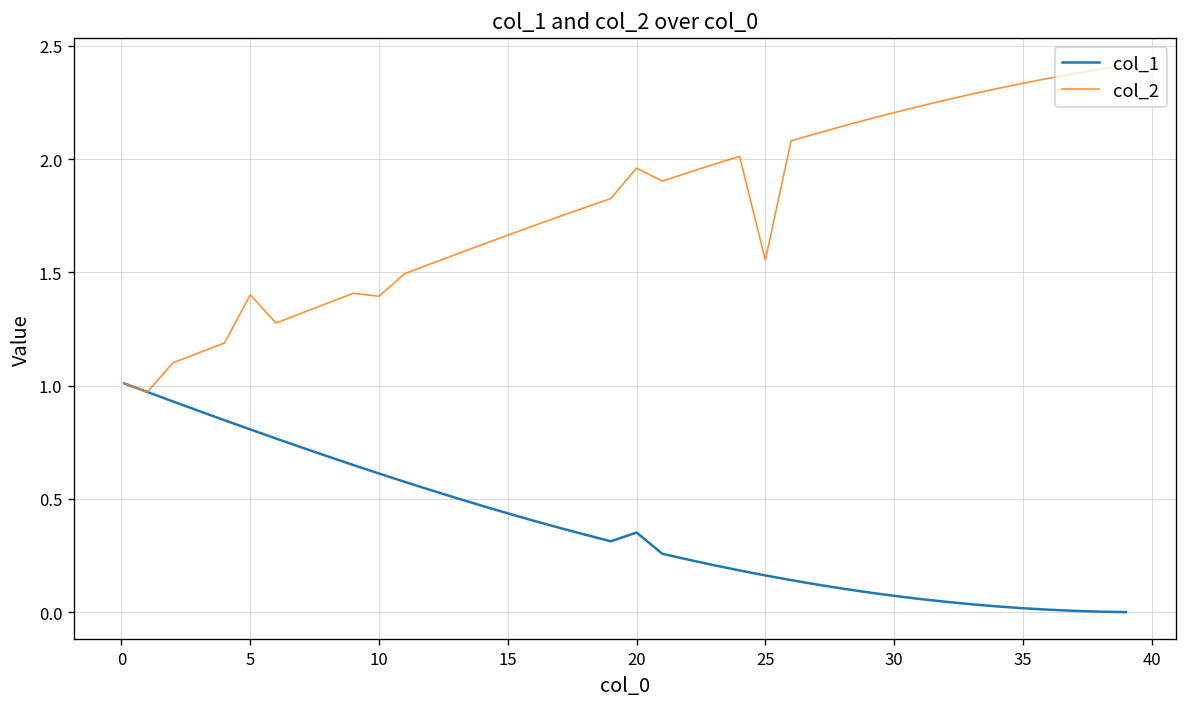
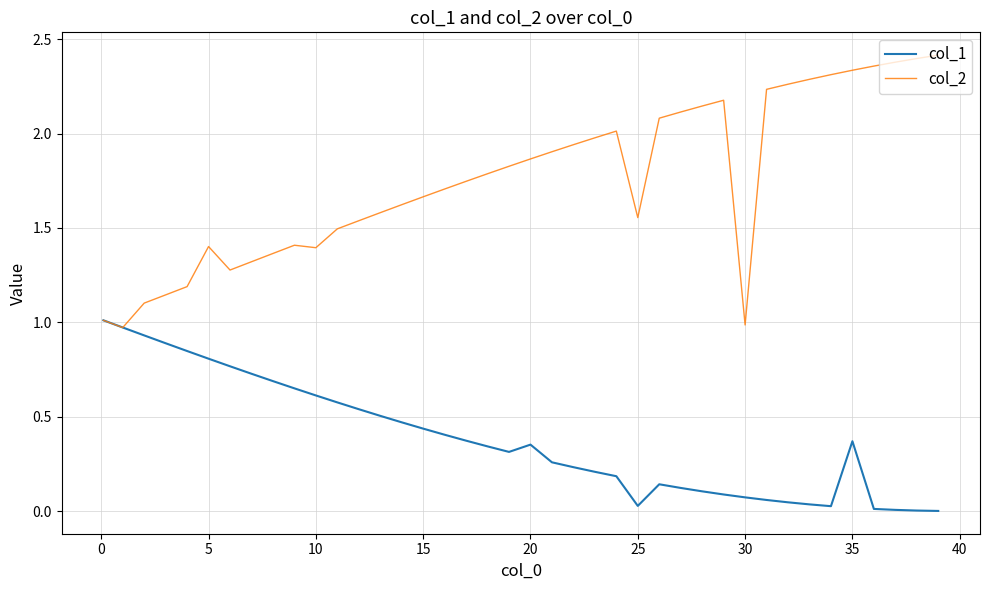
  {
    "col_1": {
      "5": 0.81,
      "10": 0.61,
      "15": 0.44,
      "20": 0.35,
-     "25": 0.16,
+     "25": 0.03,
      "30": 0.07,
-     "35": 0.02
+     "35": 0.37
    },
    "col_2": {
      "5": 1.40,
      "10": 1.40,
      "15": 1.66,
-     "20": 1.96,
+     "20": 1.87,
      "25": 1.55,
-     "30": 2.21,
+     "30": 0.99,
      "35": 2.34
    }
  }
